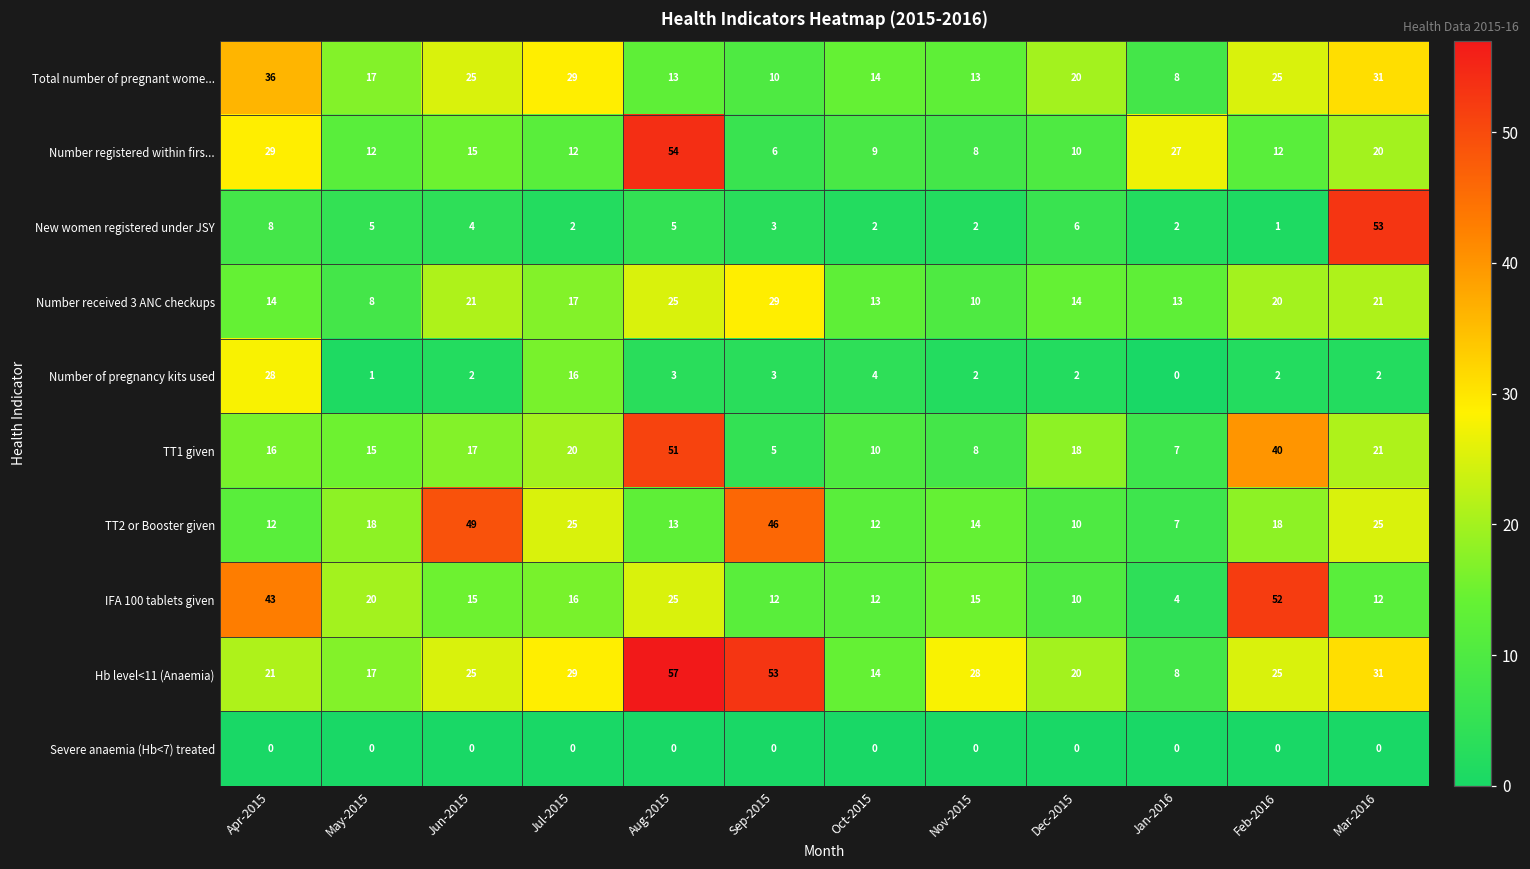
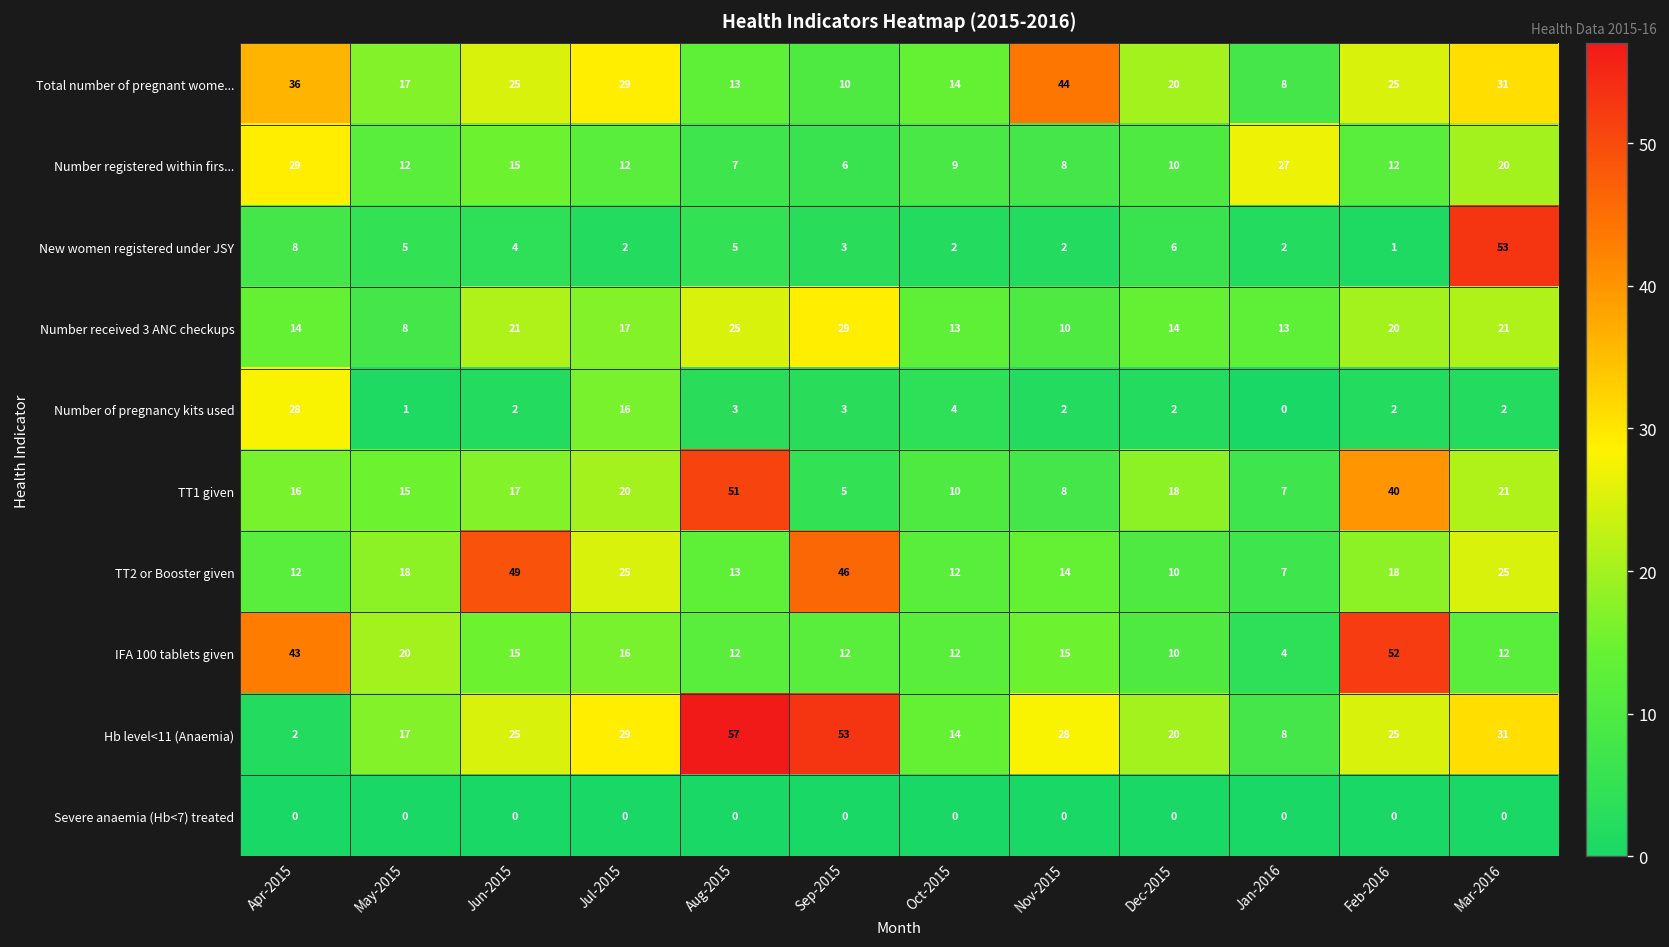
  {
    "Total number of pregnant wome...": {
      "Apr-2015": 36,
      "May-2015": 17,
      "Jun-2015": 25,
      "Jul-2015": 29,
      "Aug-2015": 13,
      "Sep-2015": 10,
      "Oct-2015": 14,
-     "Nov-2015": 13,
+     "Nov-2015": 44,
      "Dec-2015": 20,
      "Jan-2016": 8,
      "Feb-2016": 25,
      "Mar-2016": 31
    },
    "Number registered within firs...": {
      "Apr-2015": 29,
      "May-2015": 12,
      "Jun-2015": 15,
      "Jul-2015": 12,
-     "Aug-2015": 54,
+     "Aug-2015": 7,
      "Sep-2015": 6,
      "Oct-2015": 9,
      "Nov-2015": 8,
      "Dec-2015": 10,
      "Jan-2016": 27,
      "Feb-2016": 12,
      "Mar-2016": 20
    },
    "New women registered under JSY": {
      "Apr-2015": 8,
      "May-2015": 5,
      "Jun-2015": 4,
      "Jul-2015": 2,
      "Aug-2015": 5,
      "Sep-2015": 3,
      "Oct-2015": 2,
      "Nov-2015": 2,
      "Dec-2015": 6,
      "Jan-2016": 2,
      "Feb-2016": 1,
      "Mar-2016": 53
    },
    "Number received 3 ANC checkups": {
      "Apr-2015": 14,
      "May-2015": 8,
      "Jun-2015": 21,
      "Jul-2015": 17,
      "Aug-2015": 25,
      "Sep-2015": 29,
      "Oct-2015": 13,
      "Nov-2015": 10,
      "Dec-2015": 14,
      "Jan-2016": 13,
      "Feb-2016": 20,
      "Mar-2016": 21
    },
    "Number of pregnancy kits used": {
      "Apr-2015": 28,
      "May-2015": 1,
      "Jun-2015": 2,
      "Jul-2015": 16,
      "Aug-2015": 3,
      "Sep-2015": 3,
      "Oct-2015": 4,
      "Nov-2015": 2,
      "Dec-2015": 2,
      "Jan-2016": 0,
      "Feb-2016": 2,
      "Mar-2016": 2
    },
    "TT1 given": {
      "Apr-2015": 16,
      "May-2015": 15,
      "Jun-2015": 17,
      "Jul-2015": 20,
      "Aug-2015": 51,
      "Sep-2015": 5,
      "Oct-2015": 10,
      "Nov-2015": 8,
      "Dec-2015": 18,
      "Jan-2016": 7,
      "Feb-2016": 40,
      "Mar-2016": 21
    },
    "TT2 or Booster given": {
      "Apr-2015": 12,
      "May-2015": 18,
      "Jun-2015": 49,
      "Jul-2015": 25,
      "Aug-2015": 13,
      "Sep-2015": 46,
      "Oct-2015": 12,
      "Nov-2015": 14,
      "Dec-2015": 10,
      "Jan-2016": 7,
      "Feb-2016": 18,
      "Mar-2016": 25
    },
    "IFA 100 tablets given": {
      "Apr-2015": 43,
      "May-2015": 20,
      "Jun-2015": 15,
      "Jul-2015": 16,
-     "Aug-2015": 25,
+     "Aug-2015": 12,
      "Sep-2015": 12,
      "Oct-2015": 12,
      "Nov-2015": 15,
      "Dec-2015": 10,
      "Jan-2016": 4,
      "Feb-2016": 52,
      "Mar-2016": 12
    },
    "Hb level<11 (Anaemia)": {
-     "Apr-2015": 21,
+     "Apr-2015": 2,
      "May-2015": 17,
      "Jun-2015": 25,
      "Jul-2015": 29,
      "Aug-2015": 57,
      "Sep-2015": 53,
      "Oct-2015": 14,
      "Nov-2015": 28,
      "Dec-2015": 20,
      "Jan-2016": 8,
      "Feb-2016": 25,
      "Mar-2016": 31
    },
    "Severe anaemia (Hb<7) treated": {
      "Apr-2015": 0,
      "May-2015": 0,
      "Jun-2015": 0,
      "Jul-2015": 0,
      "Aug-2015": 0,
      "Sep-2015": 0,
      "Oct-2015": 0,
      "Nov-2015": 0,
      "Dec-2015": 0,
      "Jan-2016": 0,
      "Feb-2016": 0,
      "Mar-2016": 0
    }
  }
